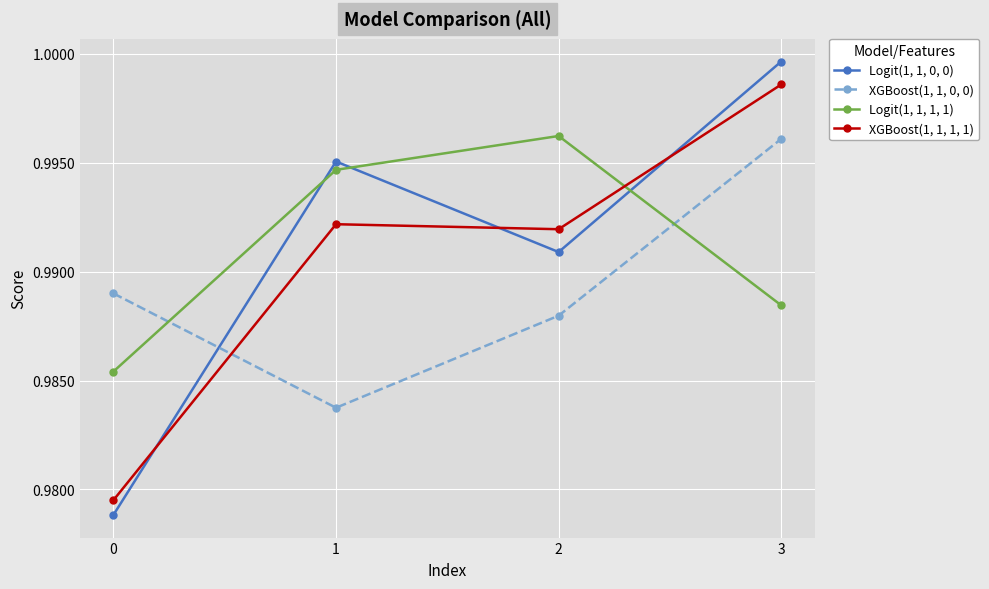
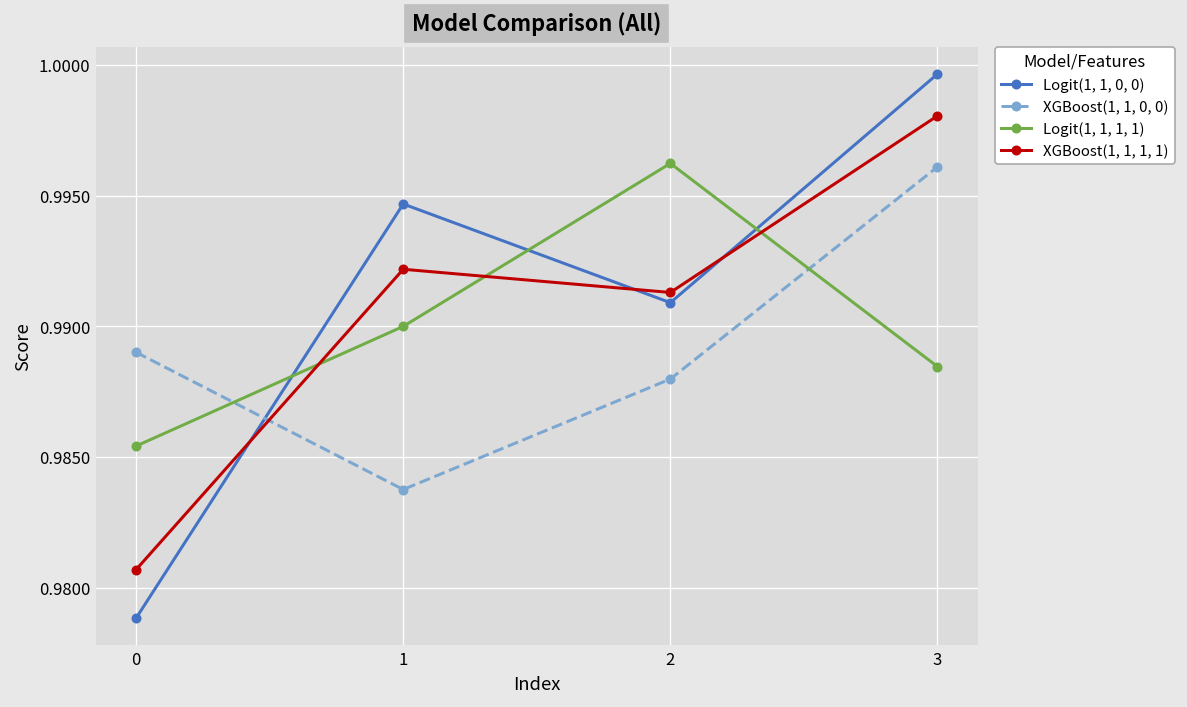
  {
    "Logit(1, 1, 0, 0)": {
      "0": 0.9788,
-     "1": 0.9951,
+     "1": 0.9947,
      "2": 0.9909,
      "3": 0.9997
    },
    "XGBoost(1, 1, 0, 0)": {
      "0": 0.9890,
      "1": 0.9838,
      "2": 0.9880,
      "3": 0.9961
    },
    "Logit(1, 1, 1, 1)": {
      "0": 0.9854,
-     "1": 0.9947,
+     "1": 0.9900,
      "2": 0.9962,
      "3": 0.9885
    },
    "XGBoost(1, 1, 1, 1)": {
-     "0": 0.9795,
+     "0": 0.9807,
      "1": 0.9922,
-     "2": 0.9920,
-     "3": 0.9986
+     "2": 0.9913,
+     "3": 0.9980
    }
  }
